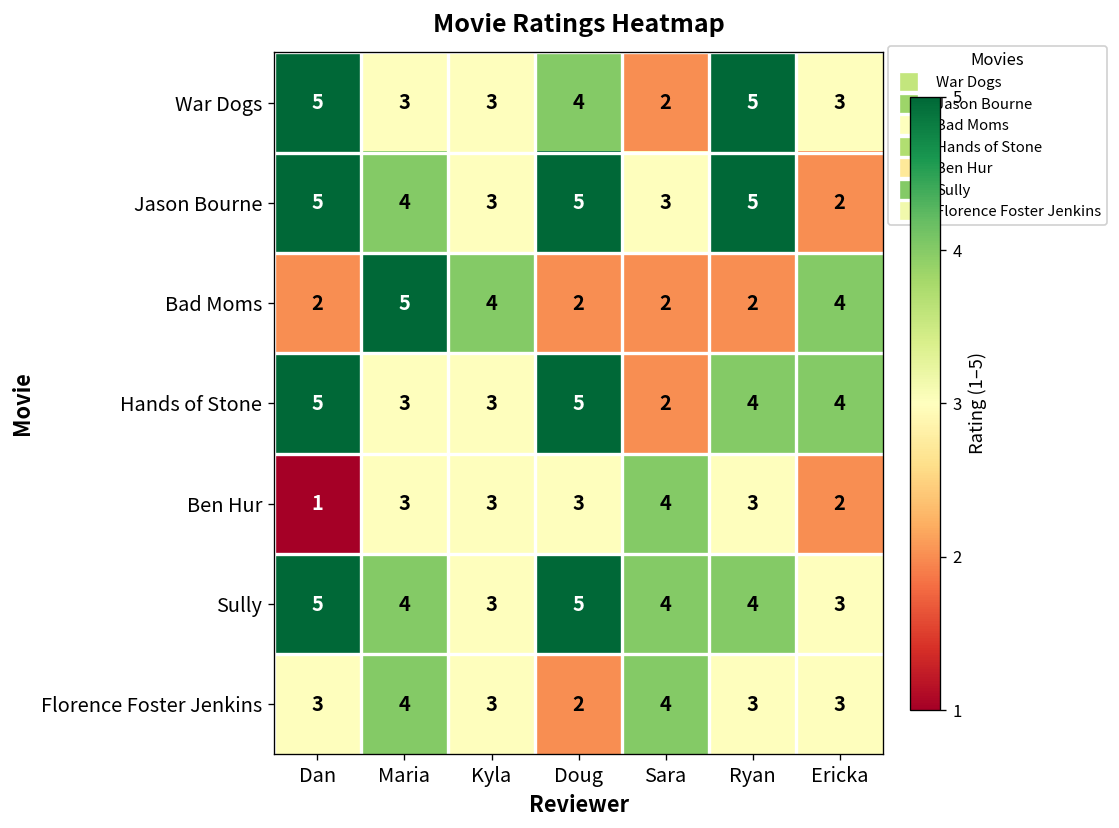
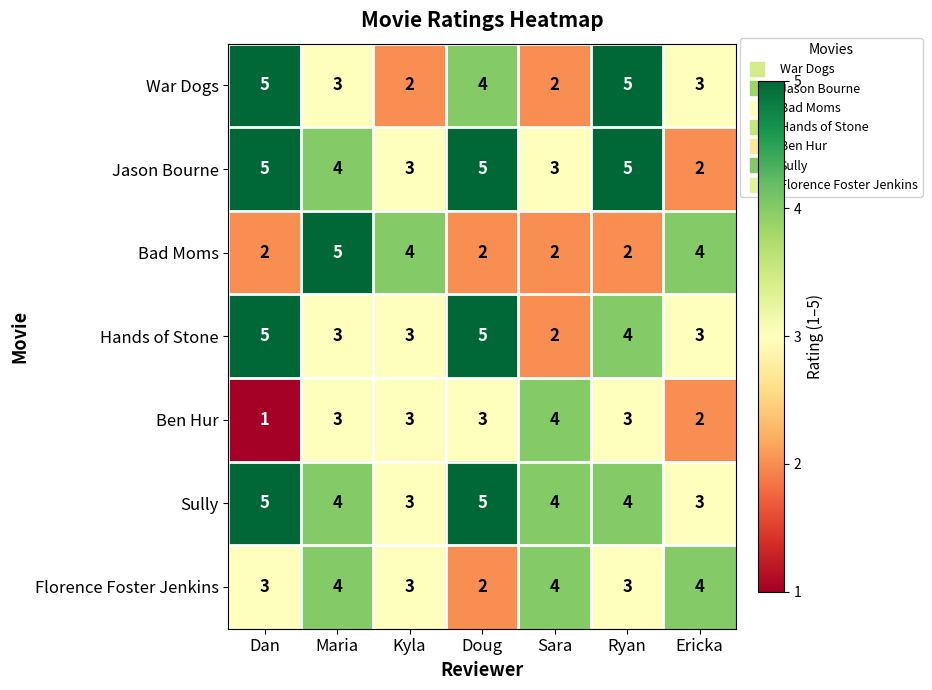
  {
    "War Dogs": {
      "Dan": 5,
      "Maria": 3,
-     "Kyla": 3,
+     "Kyla": 2,
      "Doug": 4,
      "Sara": 2,
      "Ryan": 5,
      "Ericka": 3
    },
    "Jason Bourne": {
      "Dan": 5,
      "Maria": 4,
      "Kyla": 3,
      "Doug": 5,
      "Sara": 3,
      "Ryan": 5,
      "Ericka": 2
    },
    "Bad Moms": {
      "Dan": 2,
      "Maria": 5,
      "Kyla": 4,
      "Doug": 2,
      "Sara": 2,
      "Ryan": 2,
      "Ericka": 4
    },
    "Hands of Stone": {
      "Dan": 5,
      "Maria": 3,
      "Kyla": 3,
      "Doug": 5,
      "Sara": 2,
      "Ryan": 4,
-     "Ericka": 4
+     "Ericka": 3
    },
    "Ben Hur": {
      "Dan": 1,
      "Maria": 3,
      "Kyla": 3,
      "Doug": 3,
      "Sara": 4,
      "Ryan": 3,
      "Ericka": 2
    },
    "Sully": {
      "Dan": 5,
      "Maria": 4,
      "Kyla": 3,
      "Doug": 5,
      "Sara": 4,
      "Ryan": 4,
      "Ericka": 3
    },
    "Florence Foster Jenkins": {
      "Dan": 3,
      "Maria": 4,
      "Kyla": 3,
      "Doug": 2,
      "Sara": 4,
      "Ryan": 3,
-     "Ericka": 3
+     "Ericka": 4
    }
  }
